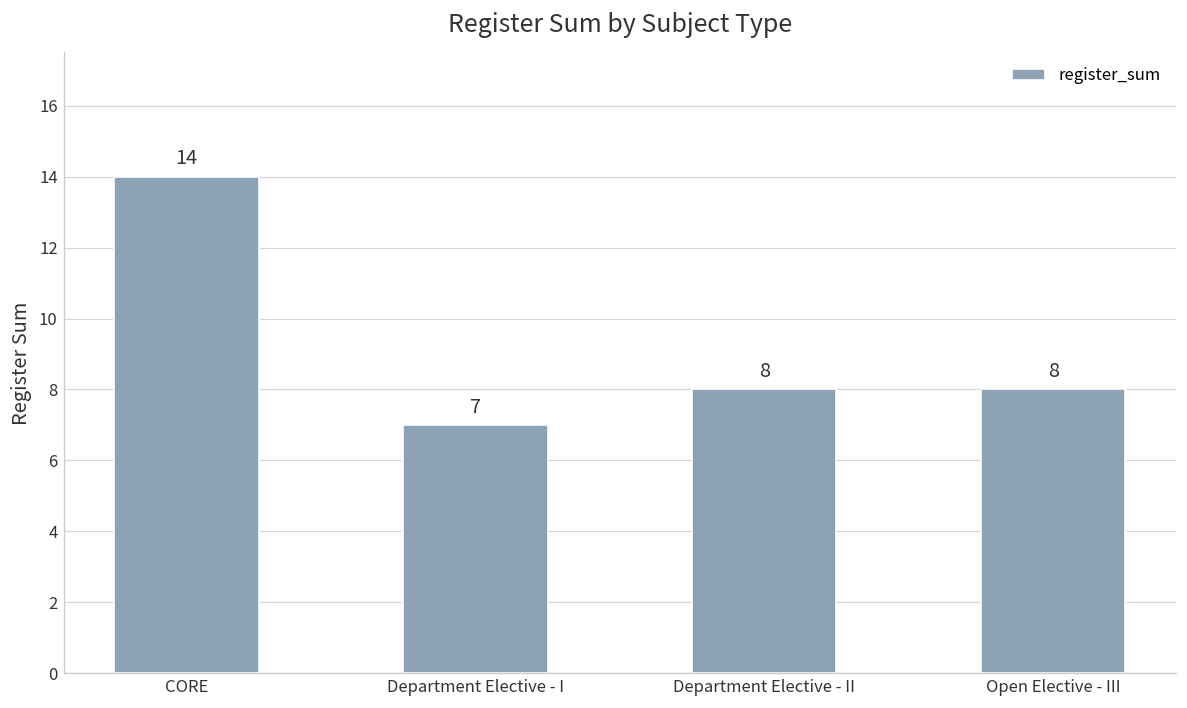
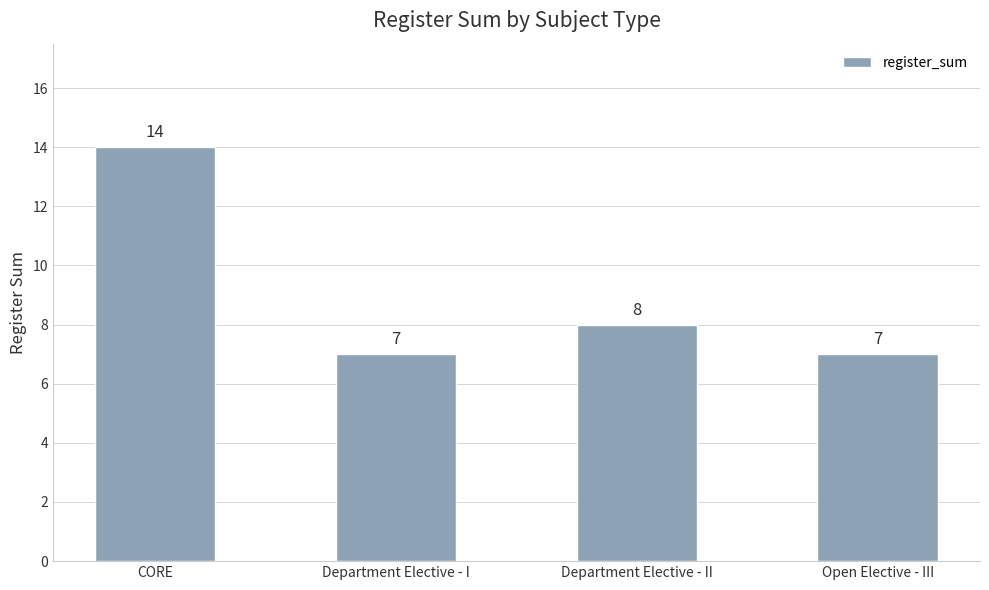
  {
    "CORE": 14,
    "Department Elective - I": 7,
    "Department Elective - II": 8,
-   "Open Elective - III": 8
+   "Open Elective - III": 7
  }
